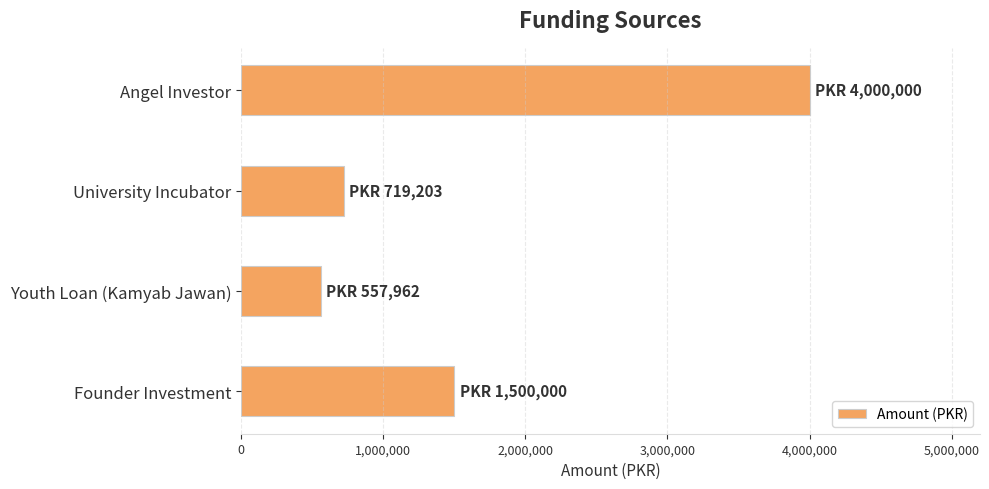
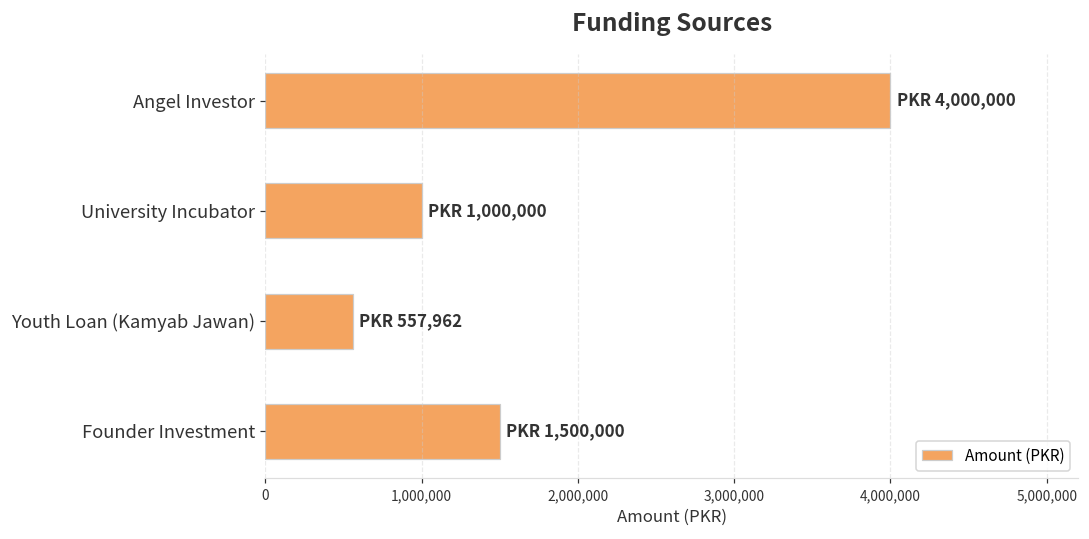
  {
    "Angel Investor": "4,000,000",
-   "University Incubator": "719,203",
+   "University Incubator": "1,000,000",
    "Youth Loan (Kamyab Jawan)": "557,962",
    "Founder Investment": "1,500,000"
  }
